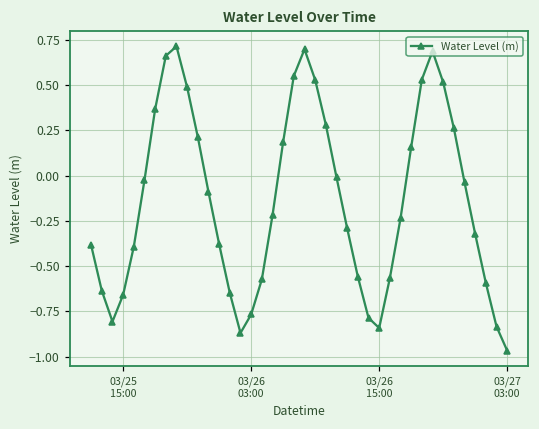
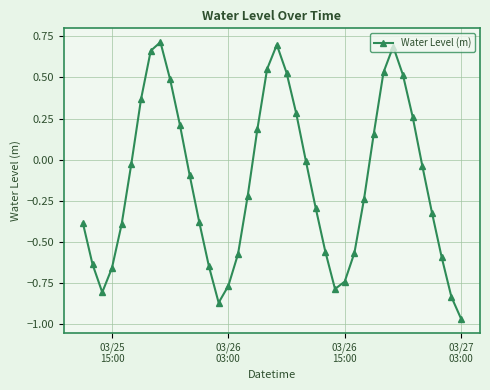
  {
    "03/25 15:00": -0.66,
    "03/26 03:00": -0.77,
-   "03/26 15:00": -0.84,
+   "03/26 15:00": -0.74,
    "03/27 03:00": -0.97
  }
